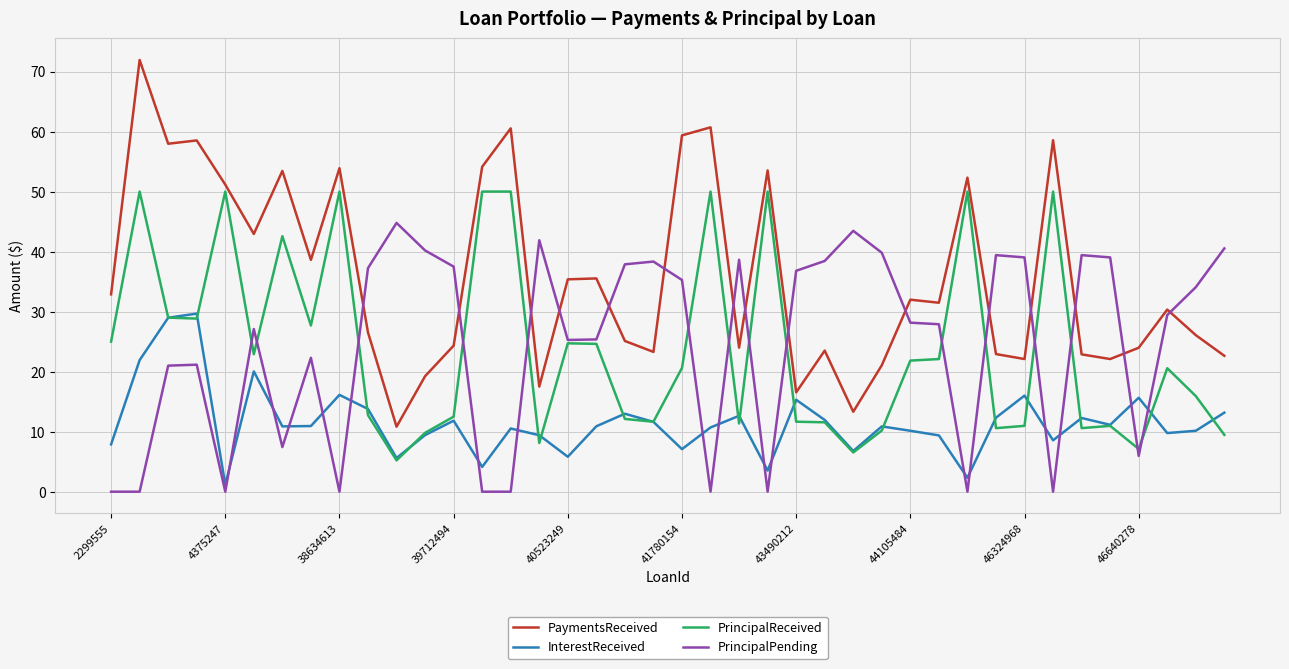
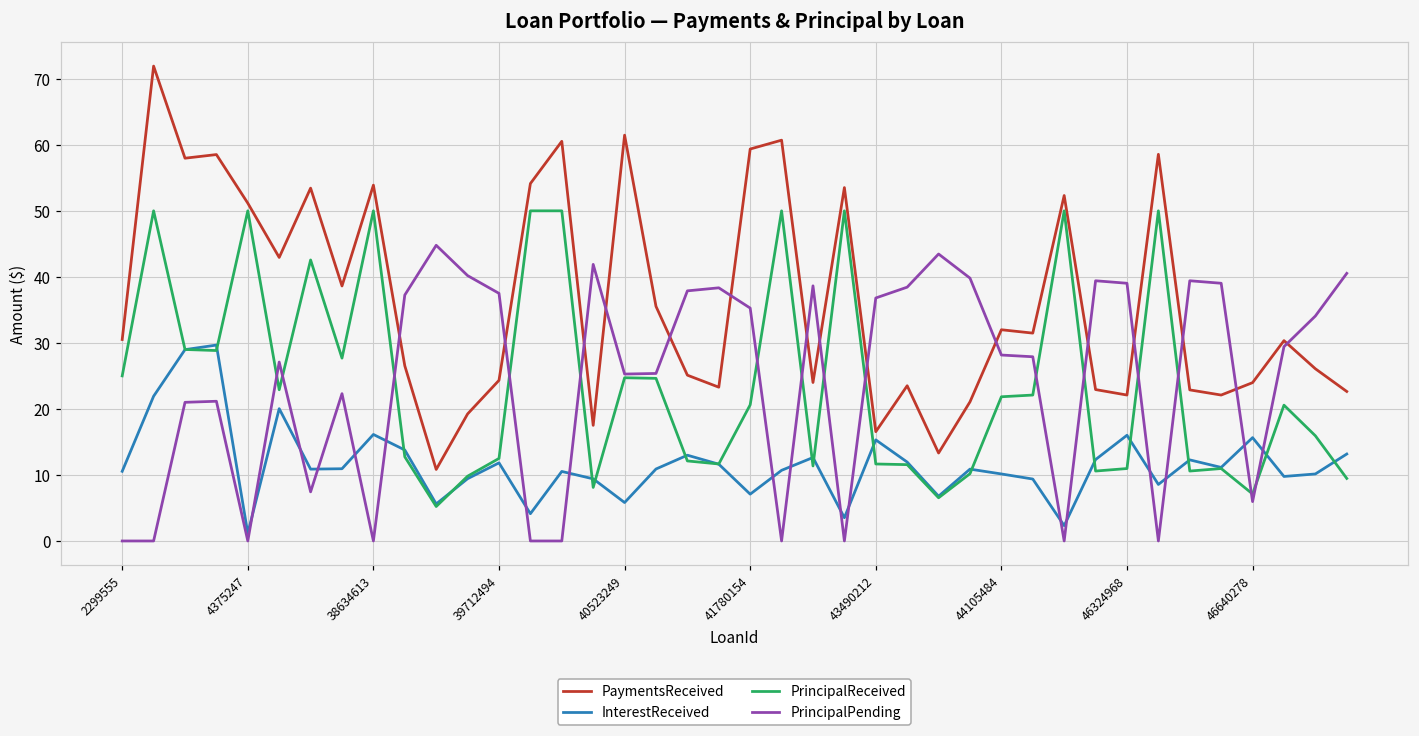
  {
    "PaymentsReceived": {
-     "2299555": 33,
+     "2299555": 31,
      "4375247": 51,
      "38634613": 54,
      "39712494": 24,
-     "40523249": 35,
+     "40523249": 61,
      "41780154": 59,
      "43490212": 17,
      "44105484": 32,
      "46324968": 22,
      "46640278": 24
    },
    "InterestReceived": {
-     "2299555": 8,
+     "2299555": 11,
      "4375247": 1,
      "38634613": 16,
      "39712494": 12,
      "40523249": 6,
      "41780154": 7,
      "43490212": 15,
      "44105484": 10,
      "46324968": 16,
      "46640278": 16
    },
    "PrincipalReceived": {
      "2299555": 25,
      "4375247": 50,
      "38634613": 50,
      "39712494": 13,
      "40523249": 25,
      "41780154": 21,
      "43490212": 12,
      "44105484": 22,
      "46324968": 11,
      "46640278": 7
    },
    "PrincipalPending": {
      "2299555": 0,
      "4375247": 0,
      "38634613": 0,
      "39712494": 38,
      "40523249": 25,
      "41780154": 35,
      "43490212": 37,
      "44105484": 28,
      "46324968": 39,
      "46640278": 6
    }
  }
